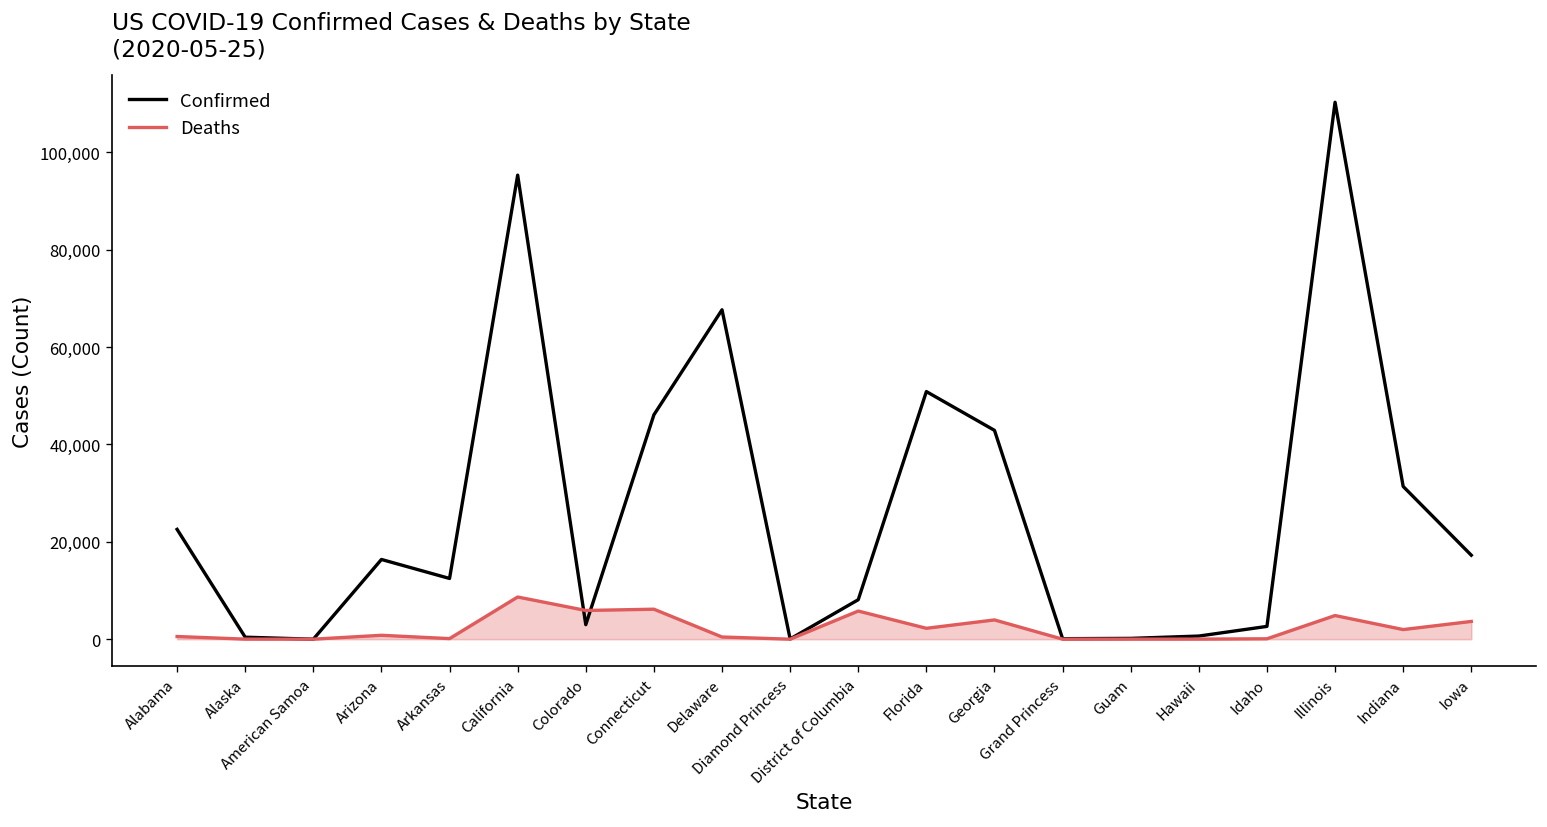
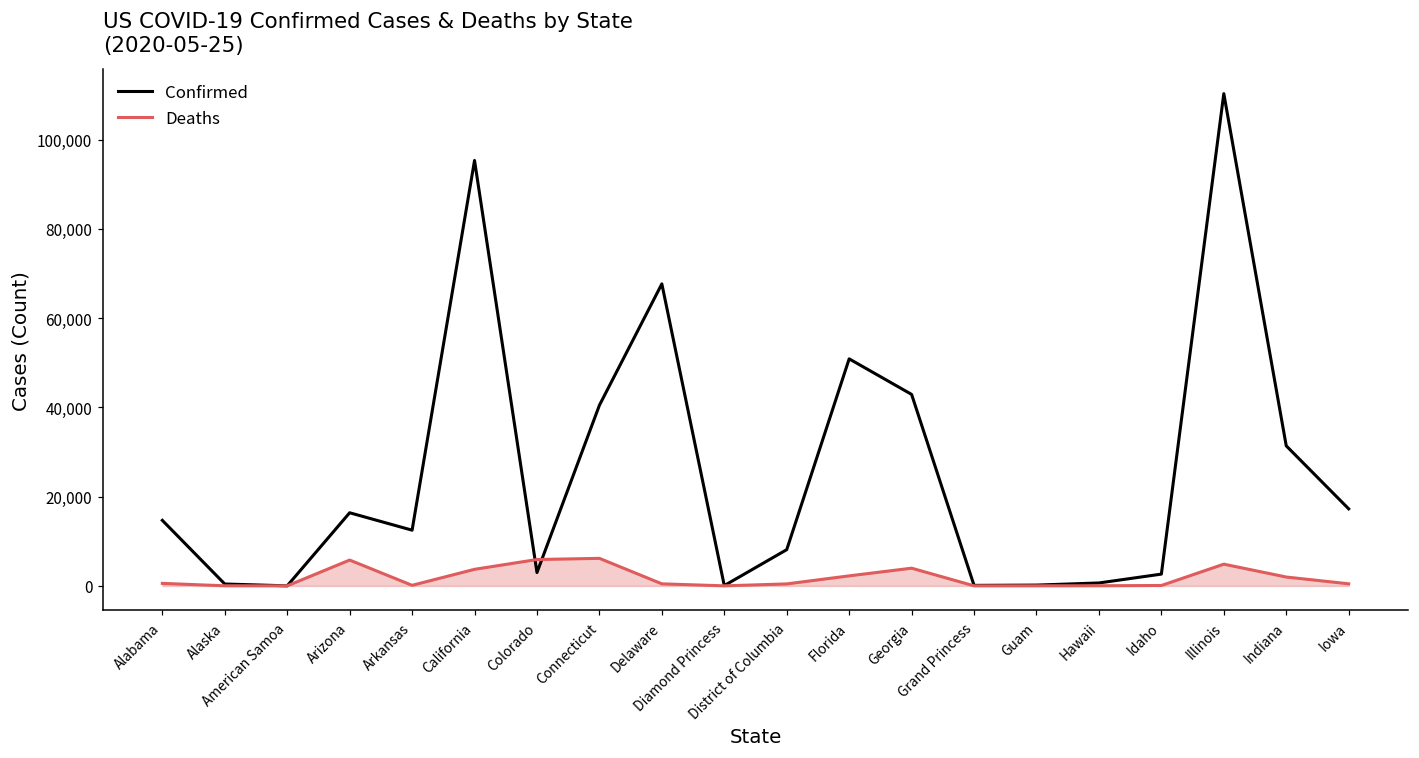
  {
    "Confirmed": {
-     "Alabama": "23,000",
+     "Alabama": "15,000",
      "Arizona": "16,000",
      "Arkansas": "12,000",
      "California": "95,000",
      "Colorado": "3,000",
-     "Connecticut": "46,000",
+     "Connecticut": "40,000",
      "Delaware": "68,000",
      "District of Columbia": "8,000",
      "Florida": "51,000",
      "Georgia": "43,000",
      "Idaho": "3,000",
      "Illinois": "110,000",
      "Indiana": "31,000",
      "Iowa": "17,000"
    },
    "Deaths": {
      "Alabama": "1,000",
-     "Arizona": "1,000",
+     "Arizona": "6,000",
      "Arkansas": "0",
-     "California": "9,000",
+     "California": "4,000",
      "Colorado": "6,000",
      "Connecticut": "6,000",
      "Delaware": "0",
-     "District of Columbia": "6,000",
+     "District of Columbia": "0",
      "Florida": "2,000",
      "Georgia": "4,000",
      "Idaho": "0",
      "Illinois": "5,000",
      "Indiana": "2,000",
-     "Iowa": "4,000"
+     "Iowa": "0"
    }
  }
